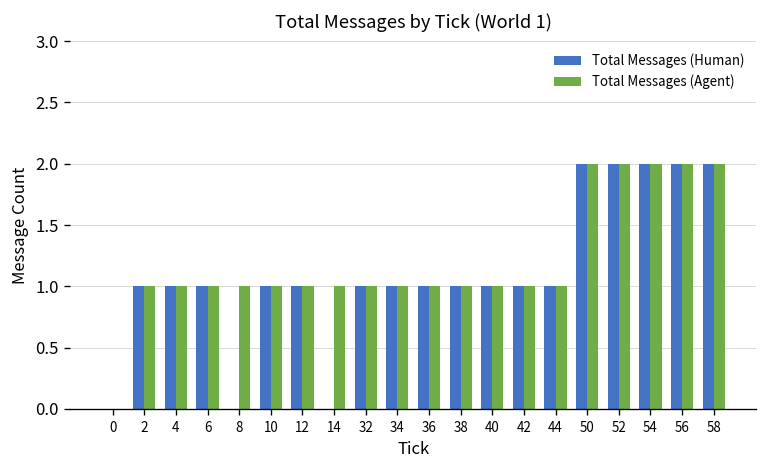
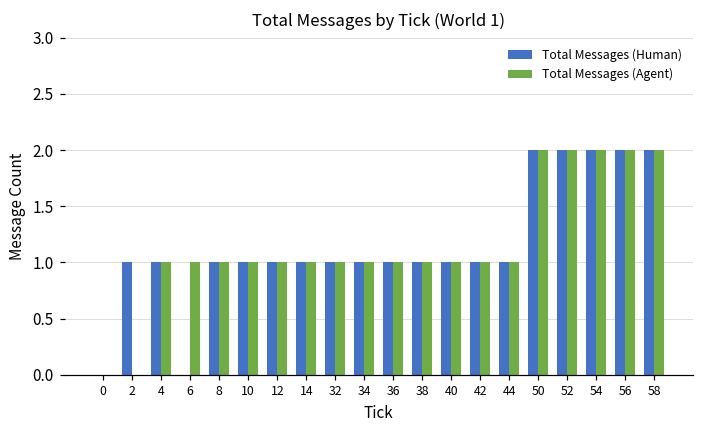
  {
    "Total Messages (Human)": {
      "0": 0,
      "2": 1,
      "4": 1,
-     "6": 1,
-     "8": 0,
+     "6": 0,
+     "8": 1,
      "10": 1,
      "12": 1,
-     "14": 0,
+     "14": 1,
      "32": 1,
      "34": 1,
      "36": 1,
      "38": 1,
      "40": 1,
      "42": 1,
      "44": 1,
      "50": 2,
      "52": 2,
      "54": 2,
      "56": 2,
      "58": 2
    },
    "Total Messages (Agent)": {
      "0": 0,
-     "2": 1,
+     "2": 0,
      "4": 1,
      "6": 1,
      "8": 1,
      "10": 1,
      "12": 1,
      "14": 1,
      "32": 1,
      "34": 1,
      "36": 1,
      "38": 1,
      "40": 1,
      "42": 1,
      "44": 1,
      "50": 2,
      "52": 2,
      "54": 2,
      "56": 2,
      "58": 2
    }
  }
